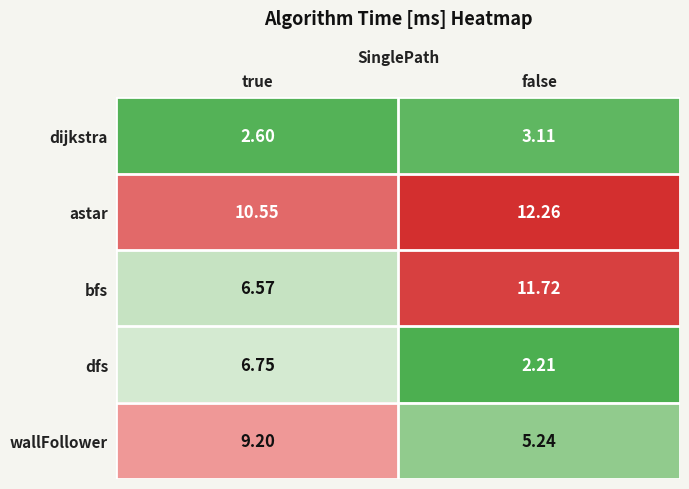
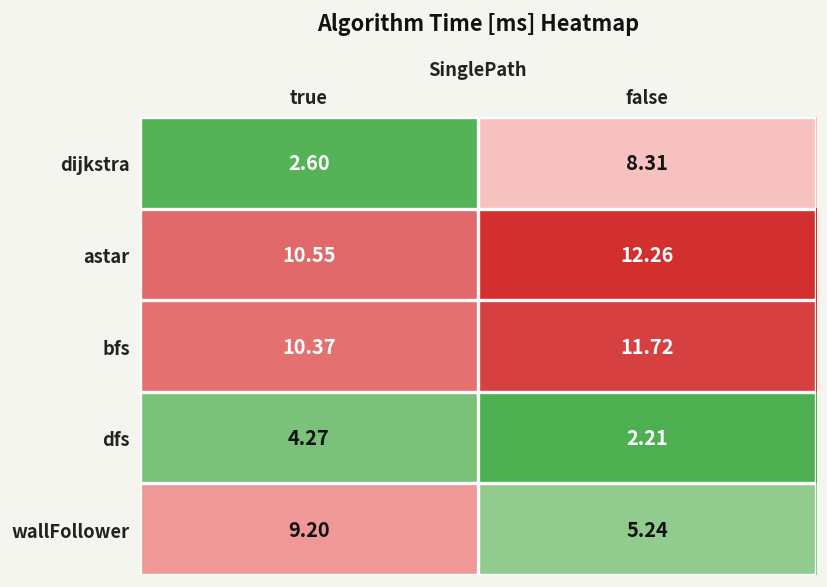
  {
    "dijkstra": {
      "true": 2.60,
-     "false": 3.11
+     "false": 8.31
    },
    "astar": {
      "true": 10.55,
      "false": 12.26
    },
    "bfs": {
-     "true": 6.57,
+     "true": 10.37,
      "false": 11.72
    },
    "dfs": {
-     "true": 6.75,
+     "true": 4.27,
      "false": 2.21
    },
    "wallFollower": {
      "true": 9.20,
      "false": 5.24
    }
  }
